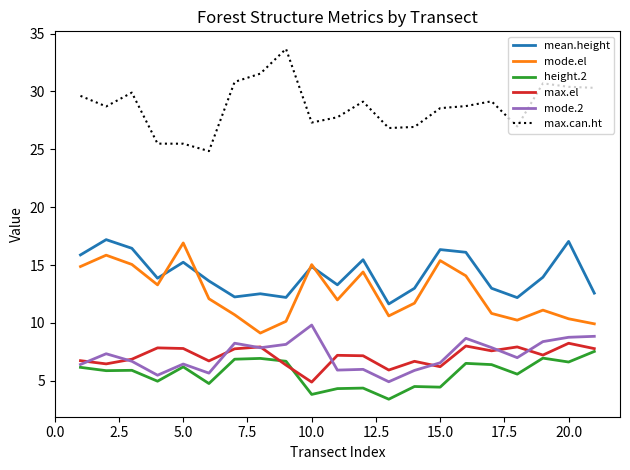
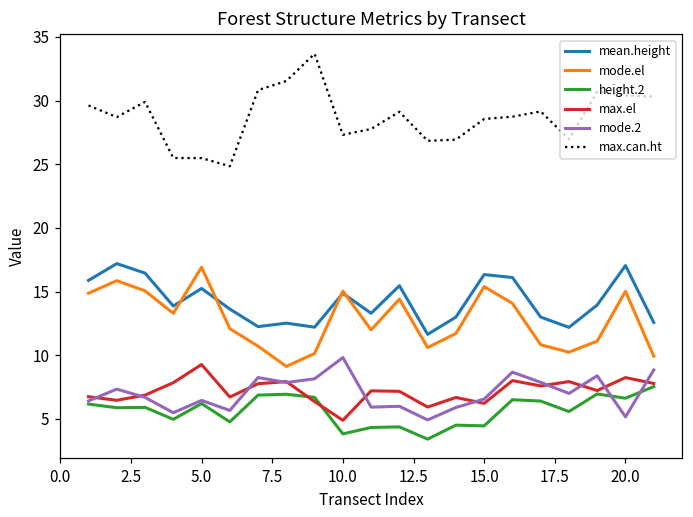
  {
    "mean.height": {
      "5.0": 15.2,
      "15.0": 16.3,
      "20.0": 17.0
    },
    "mode.el": {
      "5.0": 16.9,
      "15.0": 15.4,
-     "20.0": 10.4
+     "20.0": 15.0
    },
    "height.2": {
      "5.0": 6.2,
      "10.0": 3.8,
      "15.0": 4.4,
      "20.0": 6.6
    },
    "max.el": {
-     "5.0": 7.8,
+     "5.0": 9.3,
      "10.0": 4.9,
      "15.0": 6.2,
      "20.0": 8.2
    },
    "mode.2": {
      "5.0": 6.4,
      "10.0": 9.8,
      "15.0": 6.6,
-     "20.0": 8.8
+     "20.0": 5.1
    },
    "max.can.ht": {
      "5.0": 25.5,
      "10.0": 27.3,
      "15.0": 28.6
    }
  }
